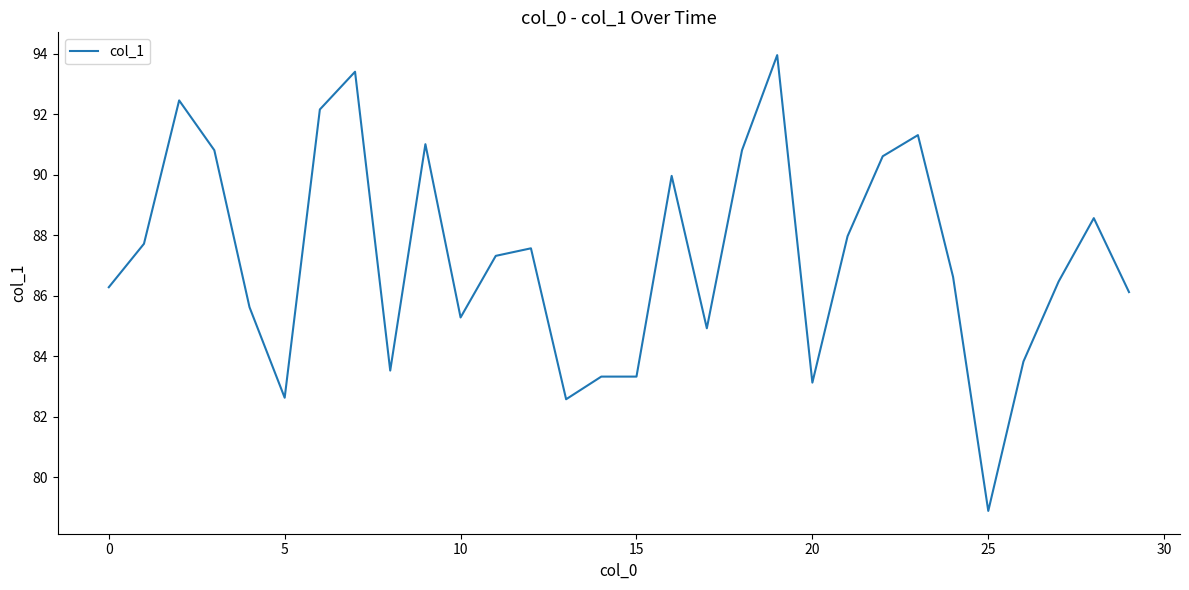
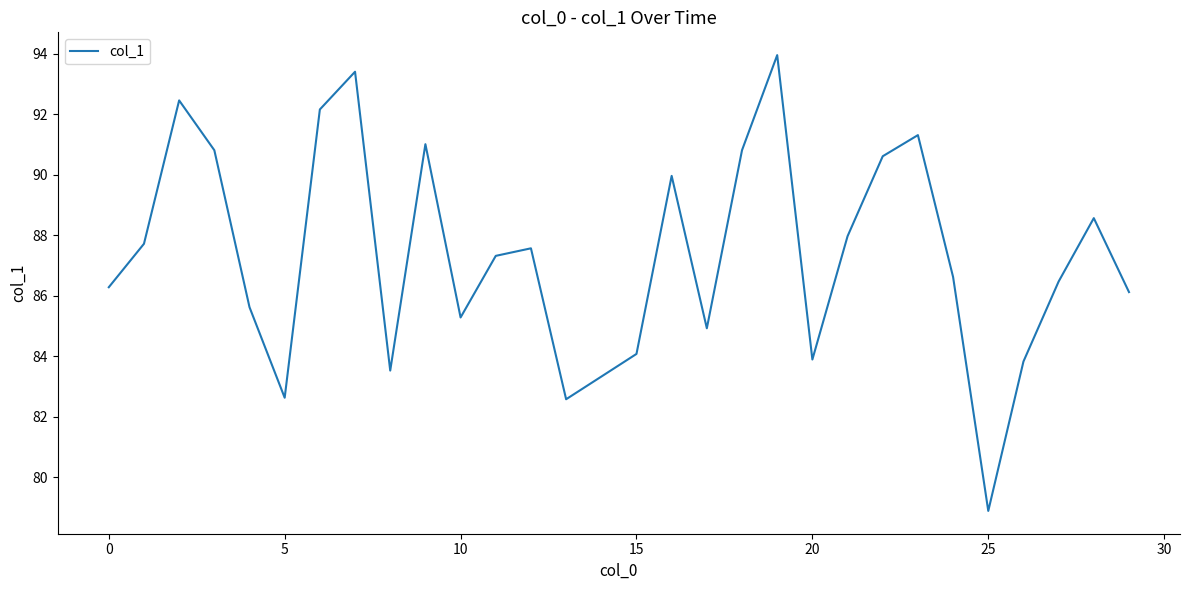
  {
    "0": 86.3,
    "5": 82.6,
    "10": 85.3,
-   "15": 83.3,
-   "20": 83.1,
+   "15": 84.1,
+   "20": 83.9,
    "25": 78.9
  }
